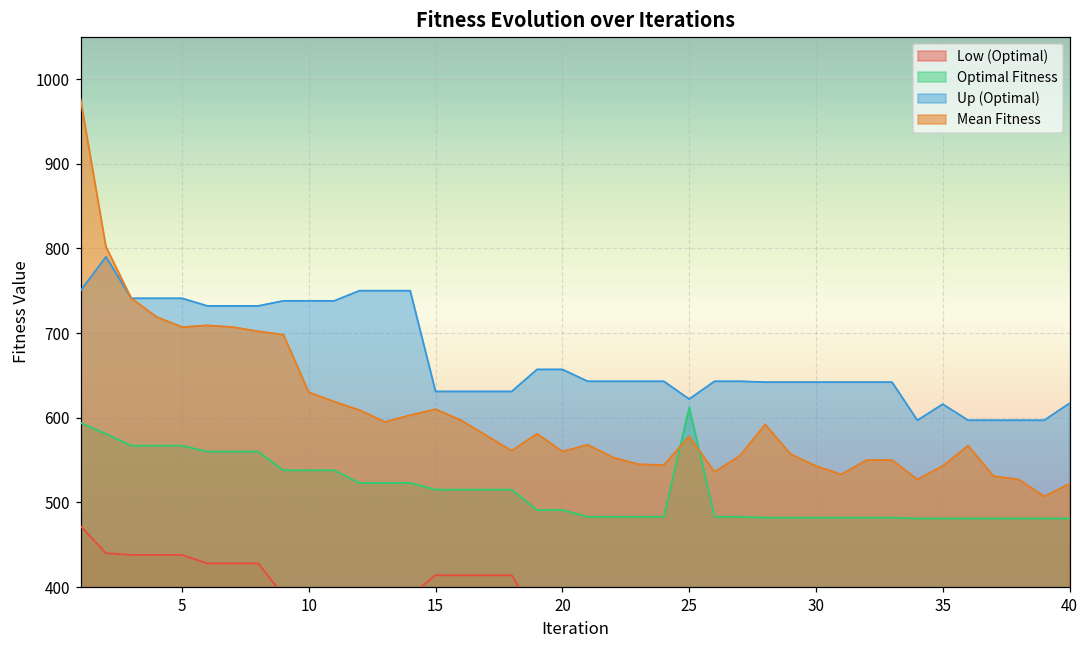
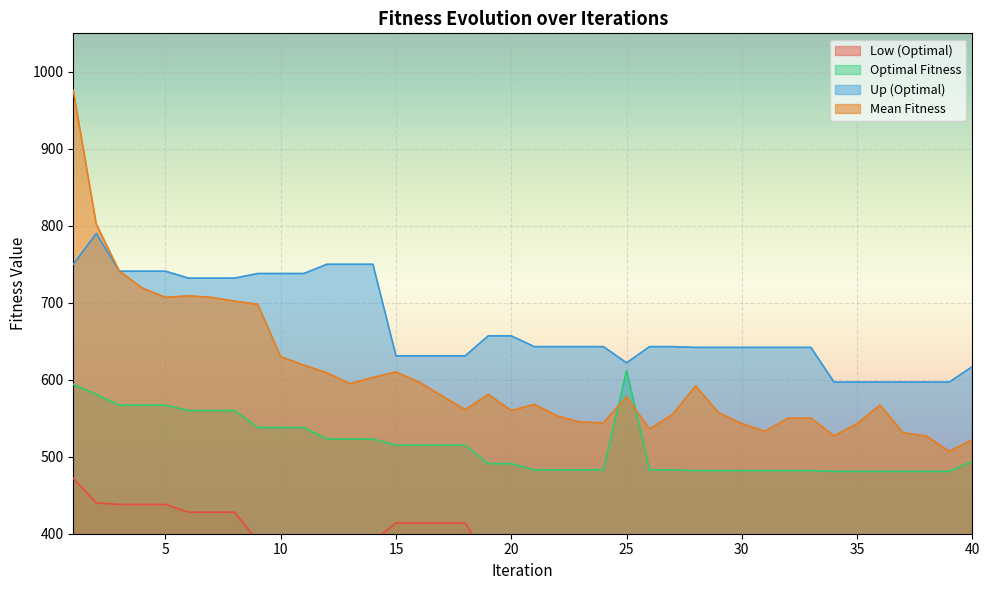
  {
    "Optimal Fitness": {
      "5": 570,
      "10": 540,
      "15": 520,
      "20": 490,
      "25": 610,
      "30": 480,
      "35": 480,
-     "40": 480
+     "40": 490
    },
    "Up (Optimal)": {
      "5": 740,
      "10": 740,
      "15": 630,
      "20": 660,
      "25": 620,
      "30": 640,
-     "35": 620,
+     "35": 600,
      "40": 620
    }
  }
